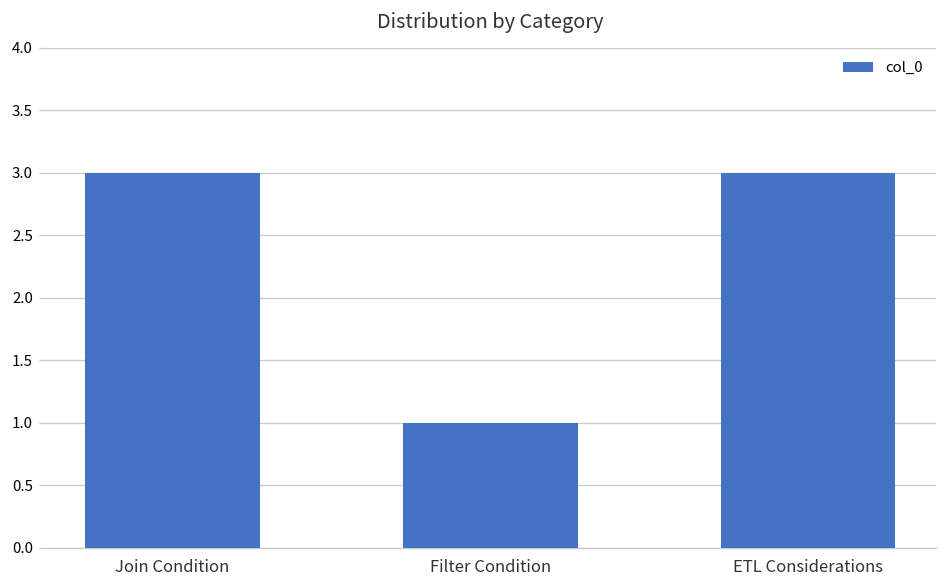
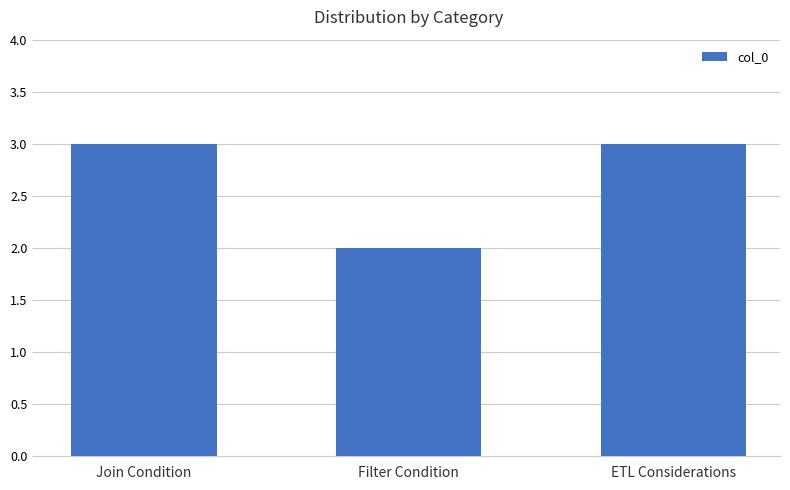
  {
    "Join Condition": 3,
-   "Filter Condition": 1,
+   "Filter Condition": 2,
    "ETL Considerations": 3
  }
